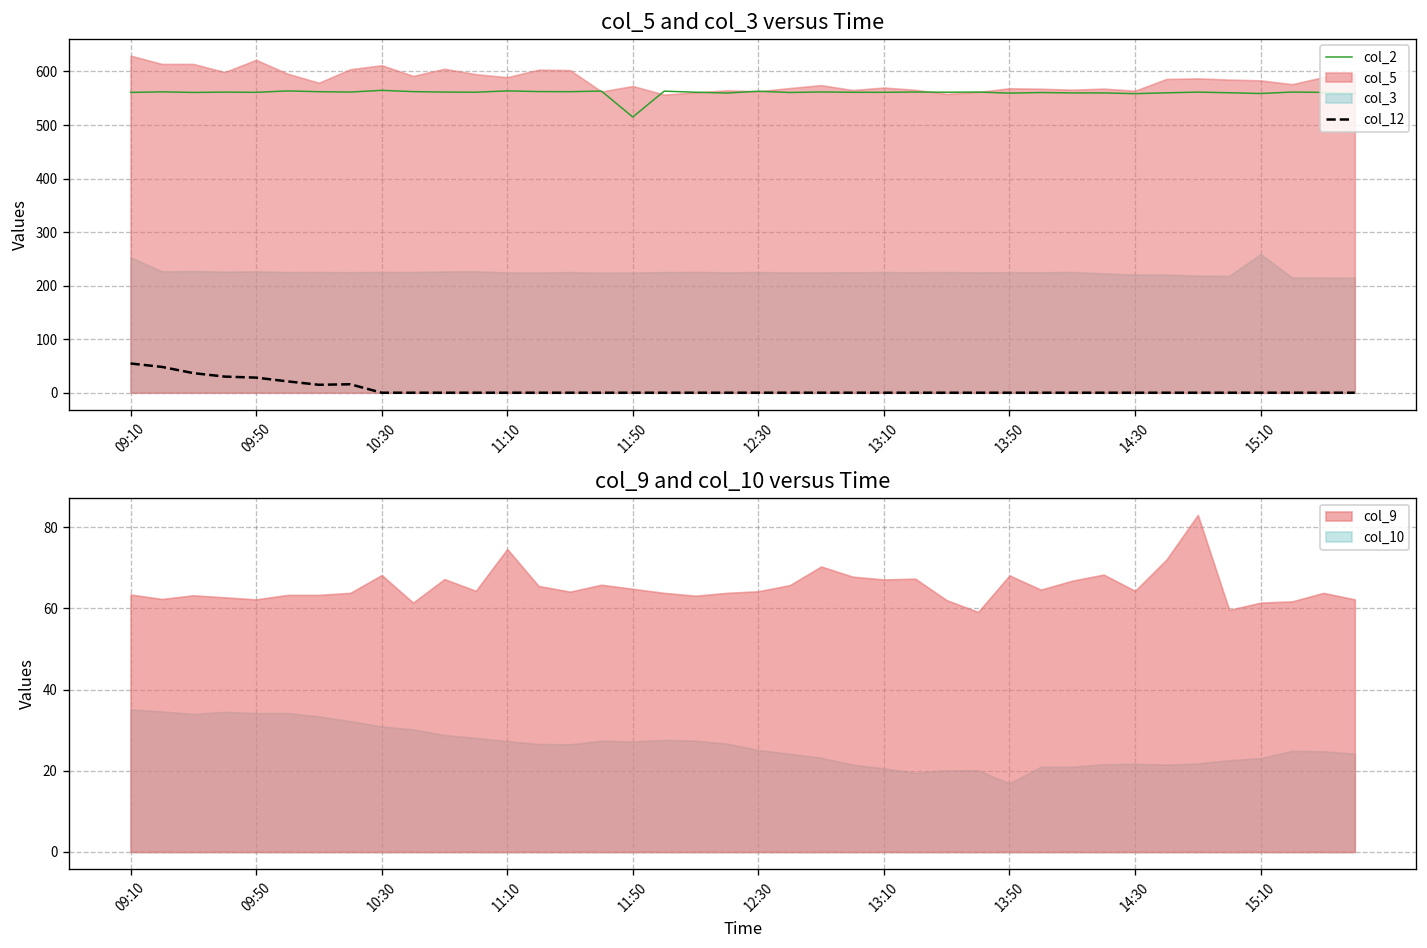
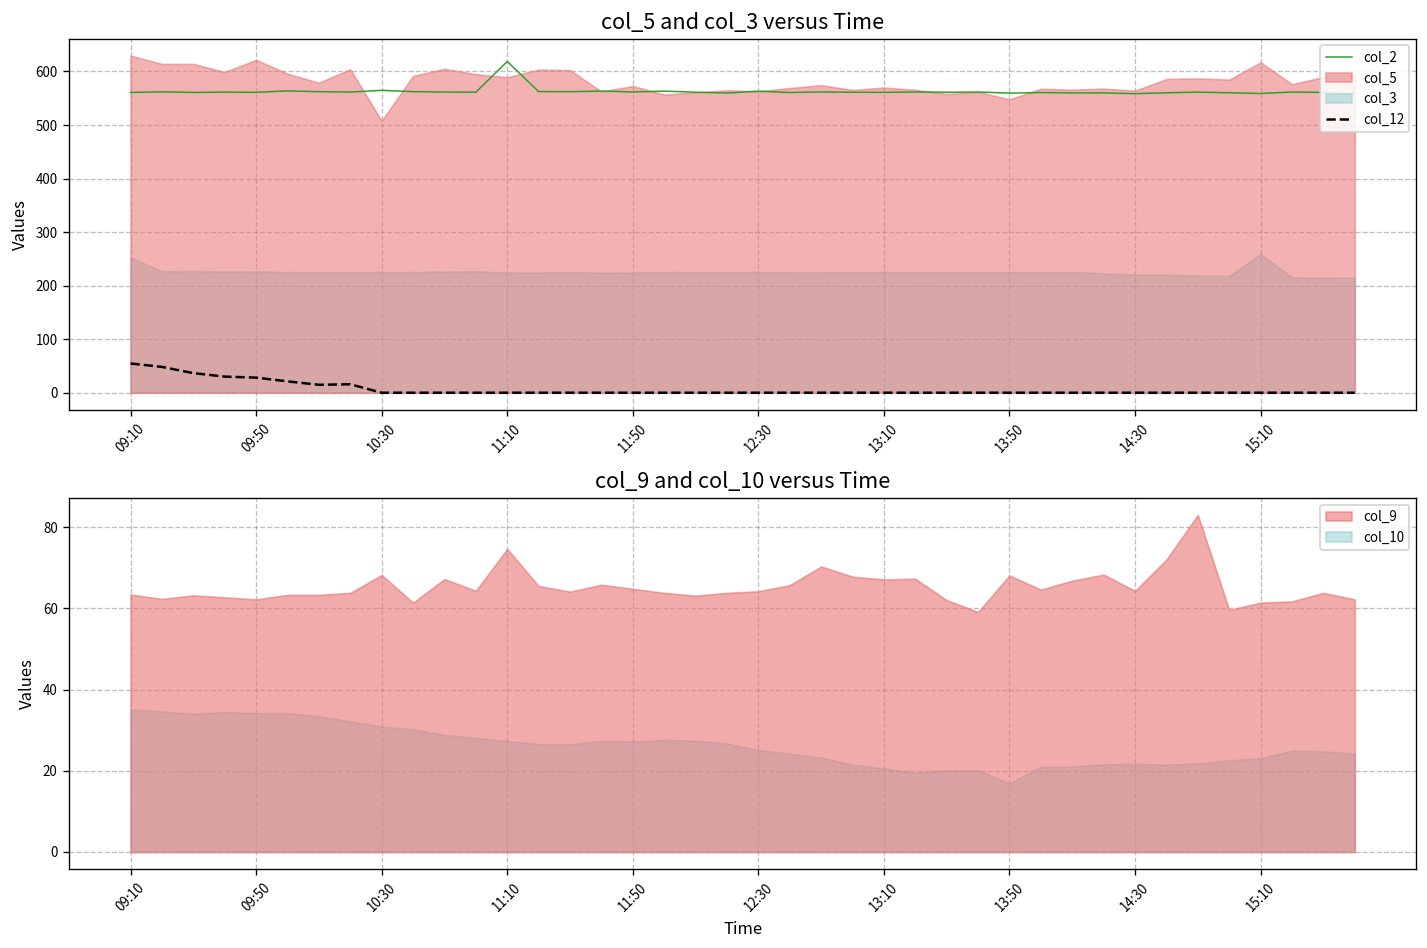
  {
    "col_5 and col_3 versus Time": {
      "col_2": {
        "09:10": 560,
        "09:50": 560,
        "10:30": 560,
-       "11:10": 560,
-       "11:50": 520,
+       "11:10": 620,
+       "11:50": 560,
        "13:10": 560,
        "13:50": 560,
        "15:10": 560
      },
      "col_5": {
        "09:10": 630,
        "09:50": 620,
-       "10:30": 610,
+       "10:30": 510,
        "11:10": 590,
        "11:50": 570,
        "13:10": 570,
-       "13:50": 570,
-       "15:10": 580
+       "13:50": 550,
+       "15:10": 620
      },
      "col_12": {
        "09:10": 50,
        "09:50": 30,
        "10:30": 0,
        "11:10": 0,
        "11:50": 0,
        "12:30": 0,
        "13:10": 0,
        "13:50": 0,
        "14:30": 0,
        "15:10": 0
      },
      "col_3": {
        "09:10": 250,
        "09:50": 230,
        "10:30": 230,
        "11:10": 220,
        "11:50": 220,
        "12:30": 230,
        "13:10": 230,
        "13:50": 230,
        "14:30": 220,
        "15:10": 260
      }
    },
    "col_9 and col_10 versus Time": {
      "col_9": {
        "09:10": 63,
        "09:50": 62,
        "10:30": 68,
        "11:10": 75,
        "11:50": 65,
        "12:30": 64,
        "13:10": 67,
        "13:50": 68,
        "14:30": 64,
        "15:10": 61
      },
      "col_10": {
        "09:10": 35,
        "09:50": 34,
        "10:30": 31,
        "11:10": 27,
        "11:50": 27,
        "12:30": 25,
        "13:10": 21,
        "13:50": 17,
        "14:30": 22,
        "15:10": 23
      }
    }
  }
